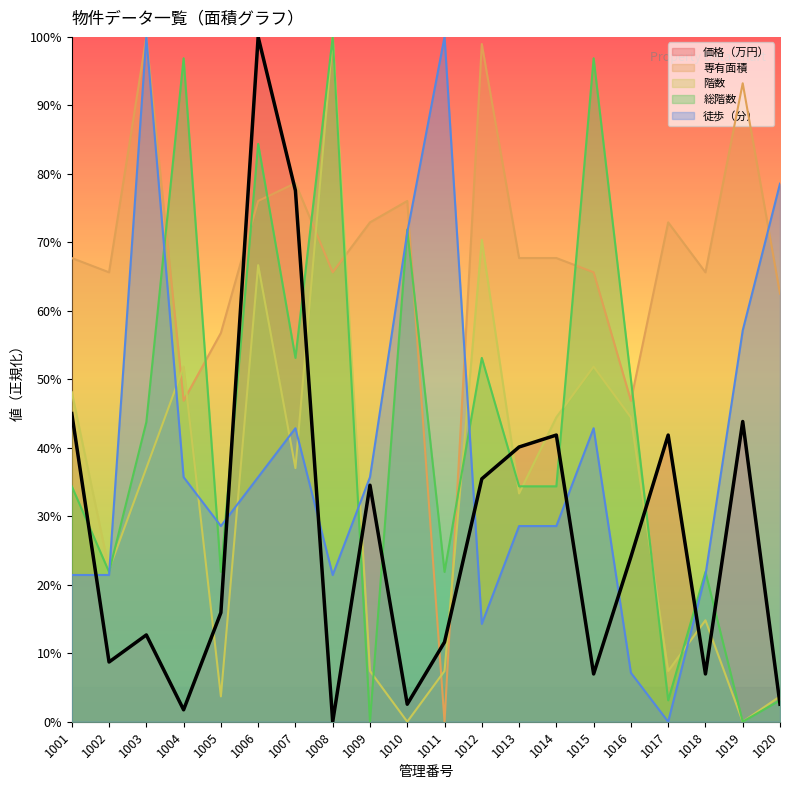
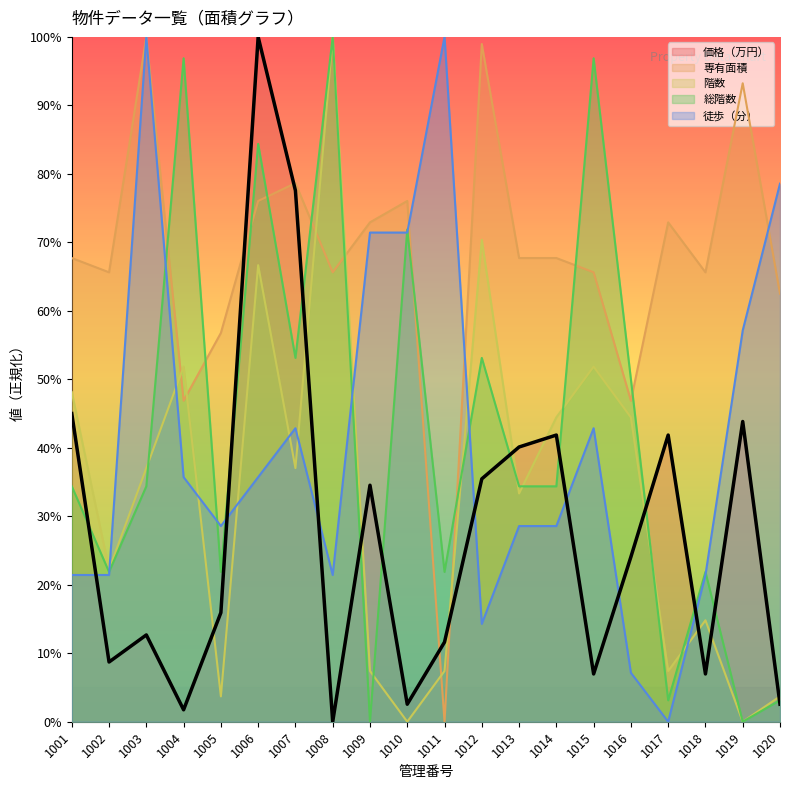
  {
    "総階数": {
      "1001": "34%",
-     "1003": "44%",
+     "1003": "34%",
      "1004": "97%",
      "1005": "22%",
      "1006": "84%",
      "1007": "53%",
      "1010": "72%",
      "1011": "22%",
      "1012": "53%",
      "1013": "34%",
      "1014": "34%",
      "1015": "97%",
      "1016": "50%",
      "1018": "22%"
    },
    "徒歩（分）": {
      "1001": "21%",
      "1002": "21%",
      "1004": "36%",
      "1005": "29%",
      "1006": "36%",
      "1007": "43%",
      "1008": "21%",
-     "1009": "36%",
+     "1009": "71%",
      "1010": "71%",
      "1011": "100%",
      "1012": "14%",
      "1013": "29%",
      "1014": "29%",
      "1015": "43%",
      "1016": "7%",
      "1018": "21%",
      "1019": "57%",
      "1020": "79%"
    }
  }
